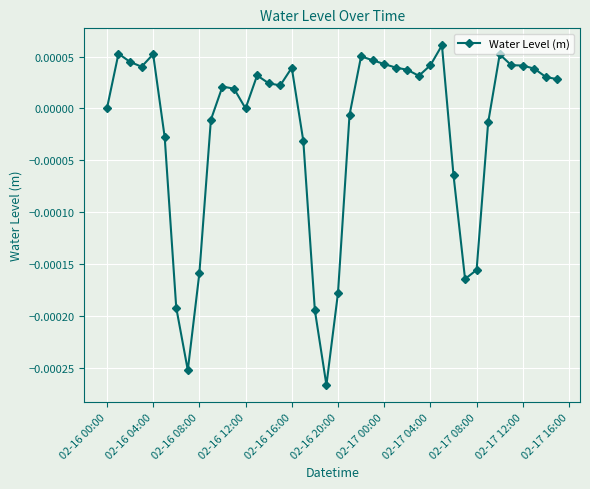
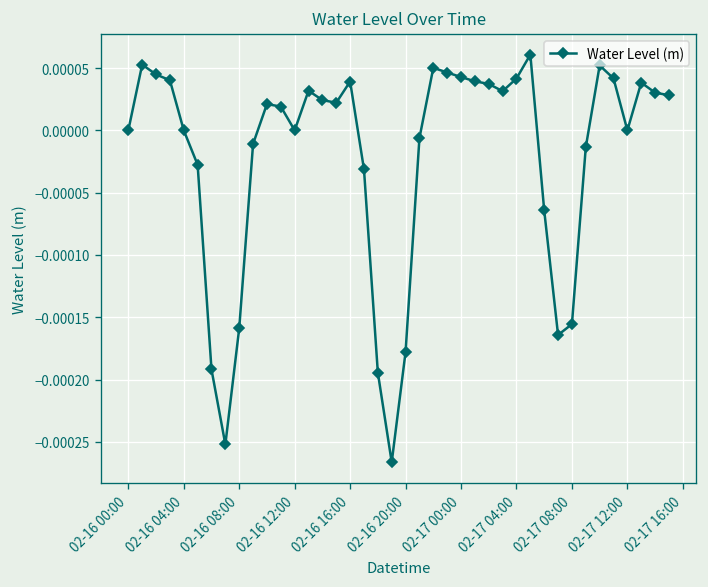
  {
    "02-16 00:00": 0.00000,
-   "02-16 04:00": 0.0001,
+   "02-16 04:00": 0.0000,
    "02-16 08:00": -0.00016,
    "02-16 12:00": 0.00000,
    "02-16 16:00": 0.00004,
    "02-16 20:00": -0.00018,
    "02-17 00:00": 0.000043,
    "02-17 04:00": 0.00004,
    "02-17 08:00": -0.000156,
-   "02-17 12:00": 0.00004
+   "02-17 12:00": 0.00000
  }
